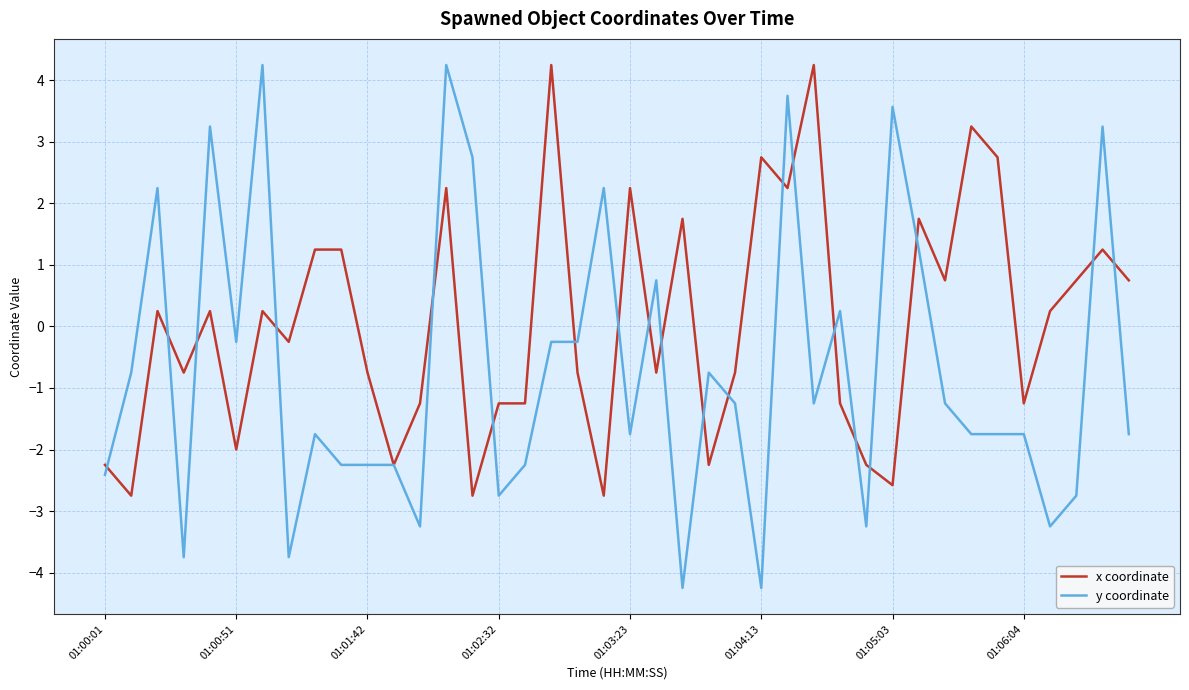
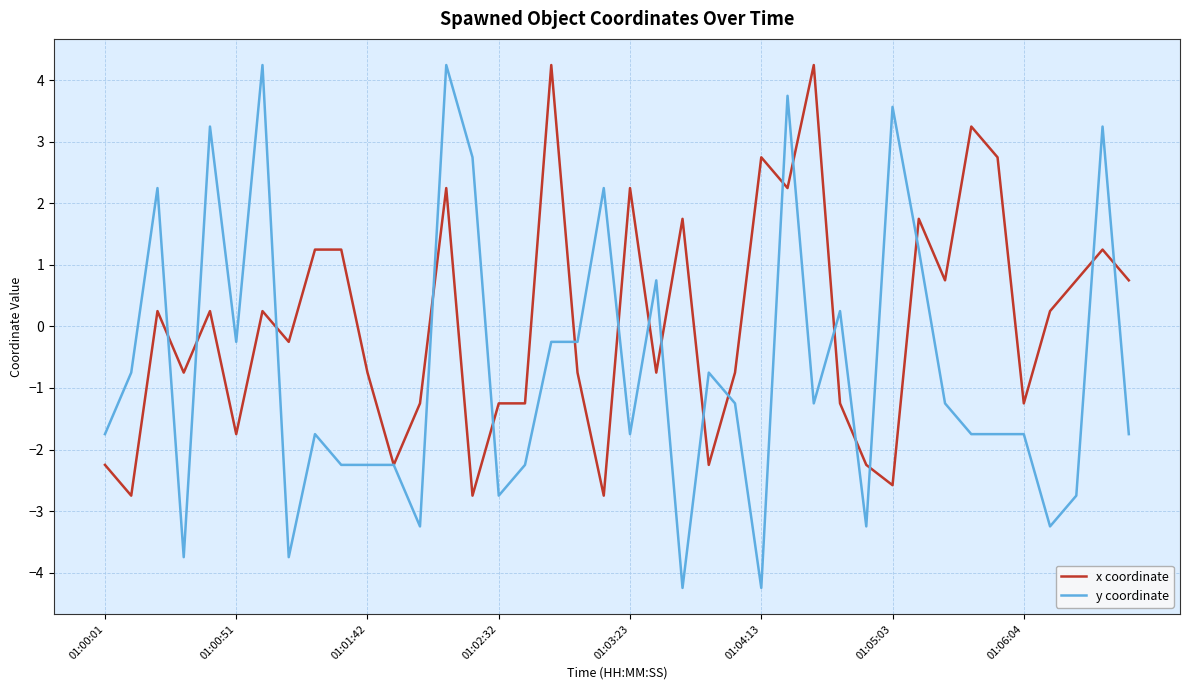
  {
    "x coordinate": {
      "01:00:01": -2.3,
-     "01:00:51": -2.0,
+     "01:00:51": -1.8,
      "01:01:42": -0.8,
      "01:02:32": -1.3,
      "01:03:23": 2.3,
      "01:04:13": 2.8,
      "01:05:03": -2.6,
      "01:06:04": -1.3
    },
    "y coordinate": {
-     "01:00:01": -2.4,
+     "01:00:01": -1.8,
      "01:00:51": -0.3,
      "01:01:42": -2.3,
      "01:02:32": -2.8,
      "01:03:23": -1.8,
      "01:04:13": -4.3,
      "01:05:03": 3.6,
      "01:06:04": -1.8
    }
  }
